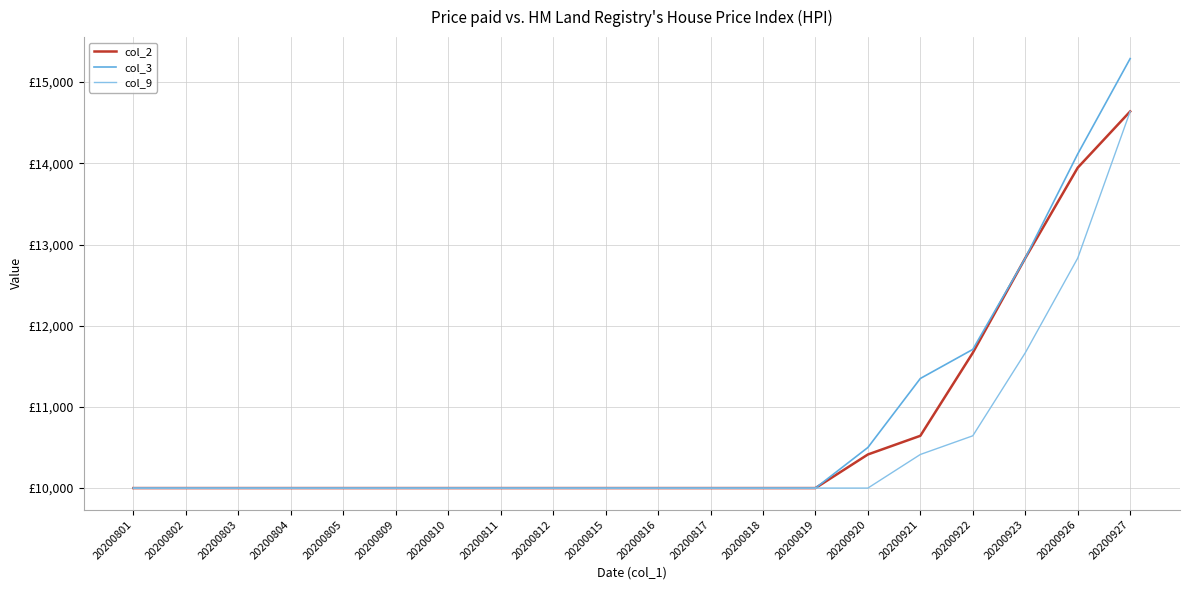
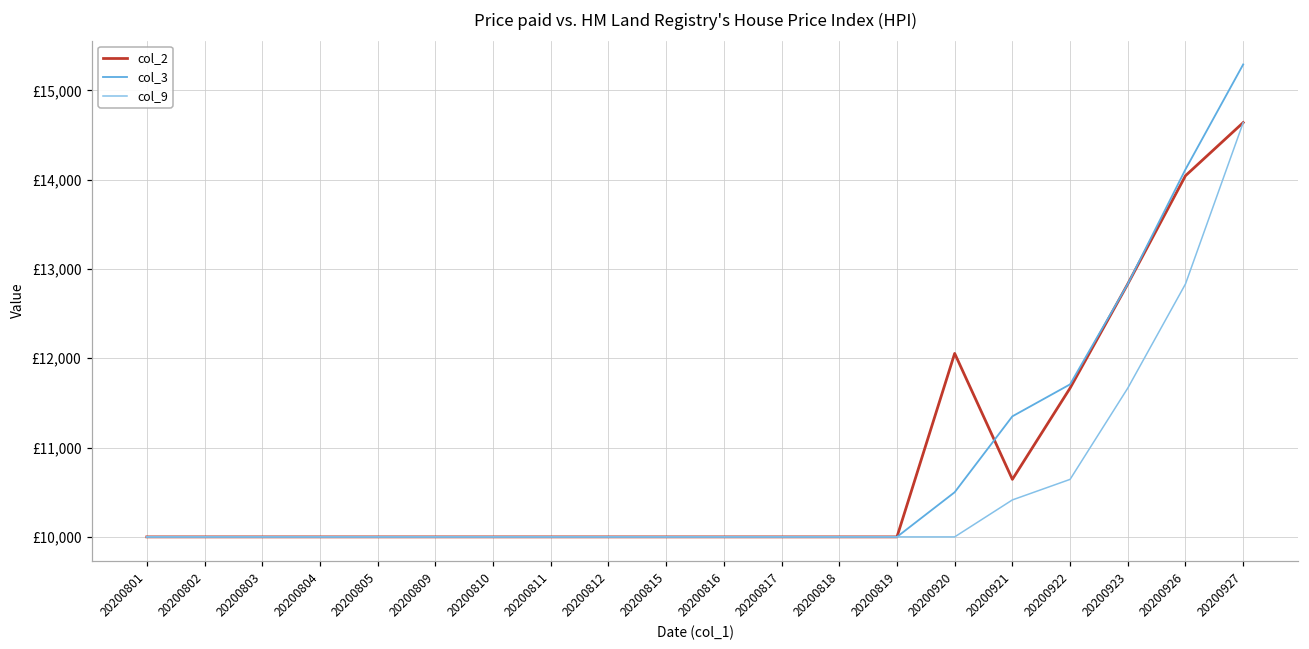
  {
    "col_2": {
-     "20200920": "£10,400",
+     "20200920": "£12,100",
      "20200921": "£10,600",
      "20200922": "£11,700",
-     "20200926": "£13,900"
+     "20200926": "£14,000"
    }
  }
